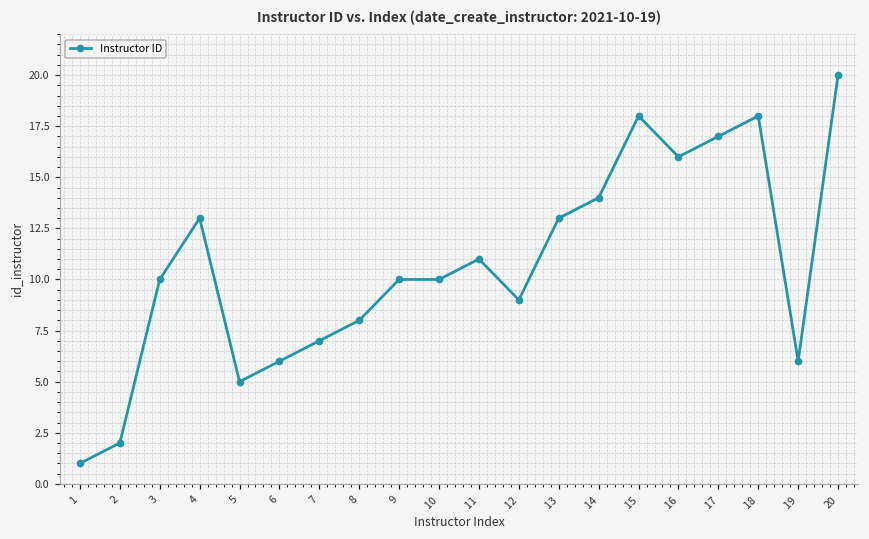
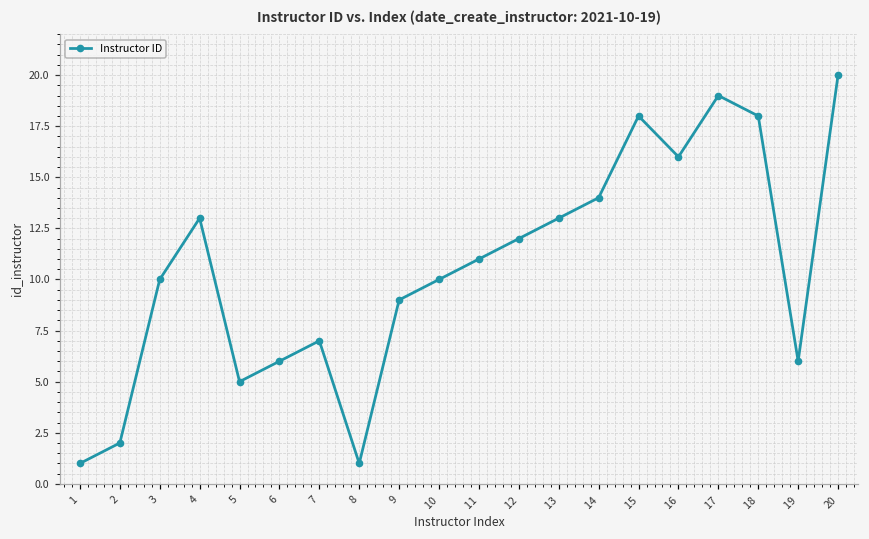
  {
    "1": 1,
    "2": 2,
    "3": 10,
    "4": 13,
    "5": 5,
    "6": 6,
    "7": 7,
-   "8": 8,
-   "9": 10,
+   "8": 1,
+   "9": 9,
    "10": 10,
    "11": 11,
-   "12": 9,
+   "12": 12,
    "13": 13,
    "14": 14,
    "15": 18,
    "16": 16,
-   "17": 17,
+   "17": 19,
    "18": 18,
    "19": 6,
    "20": 20
  }
